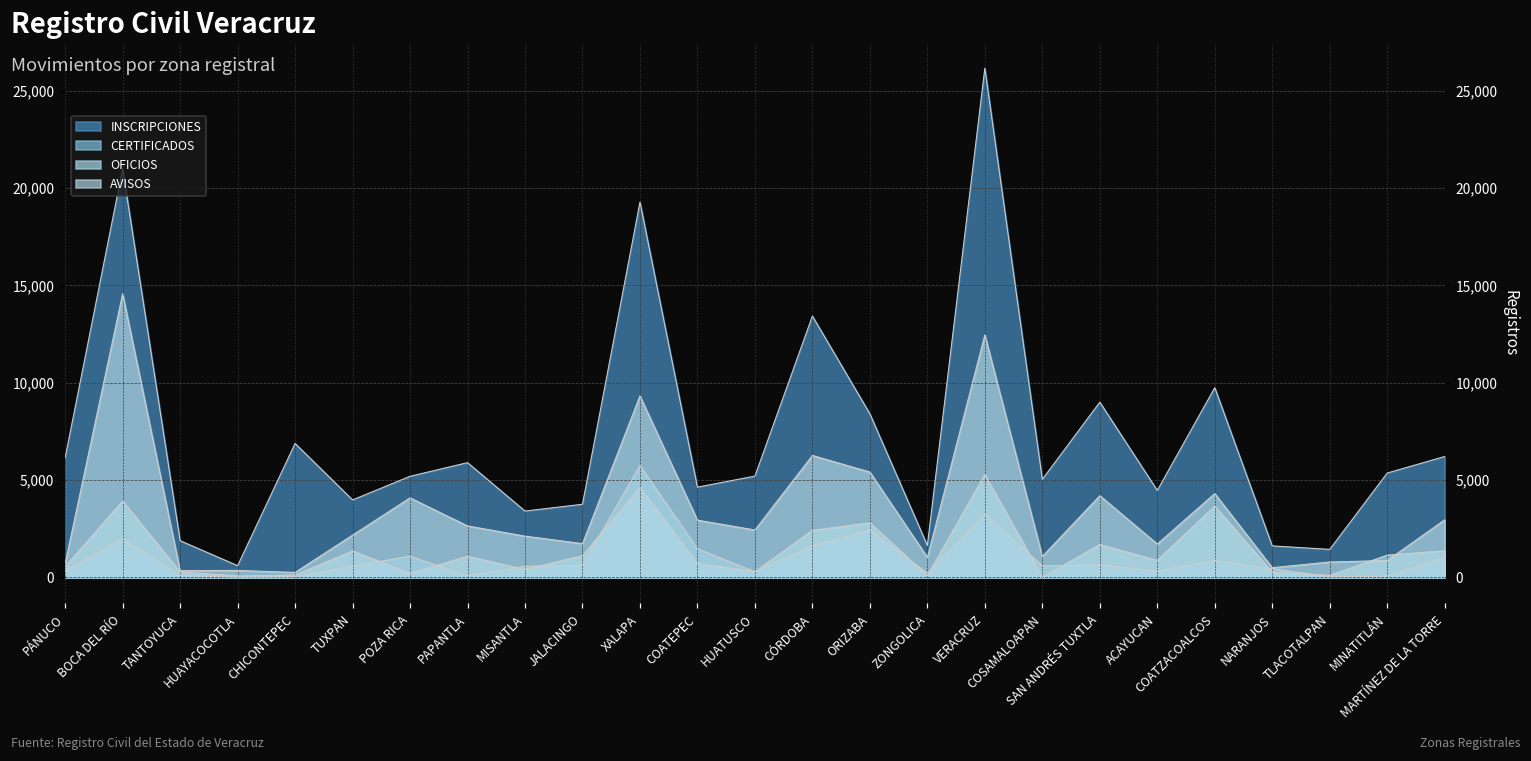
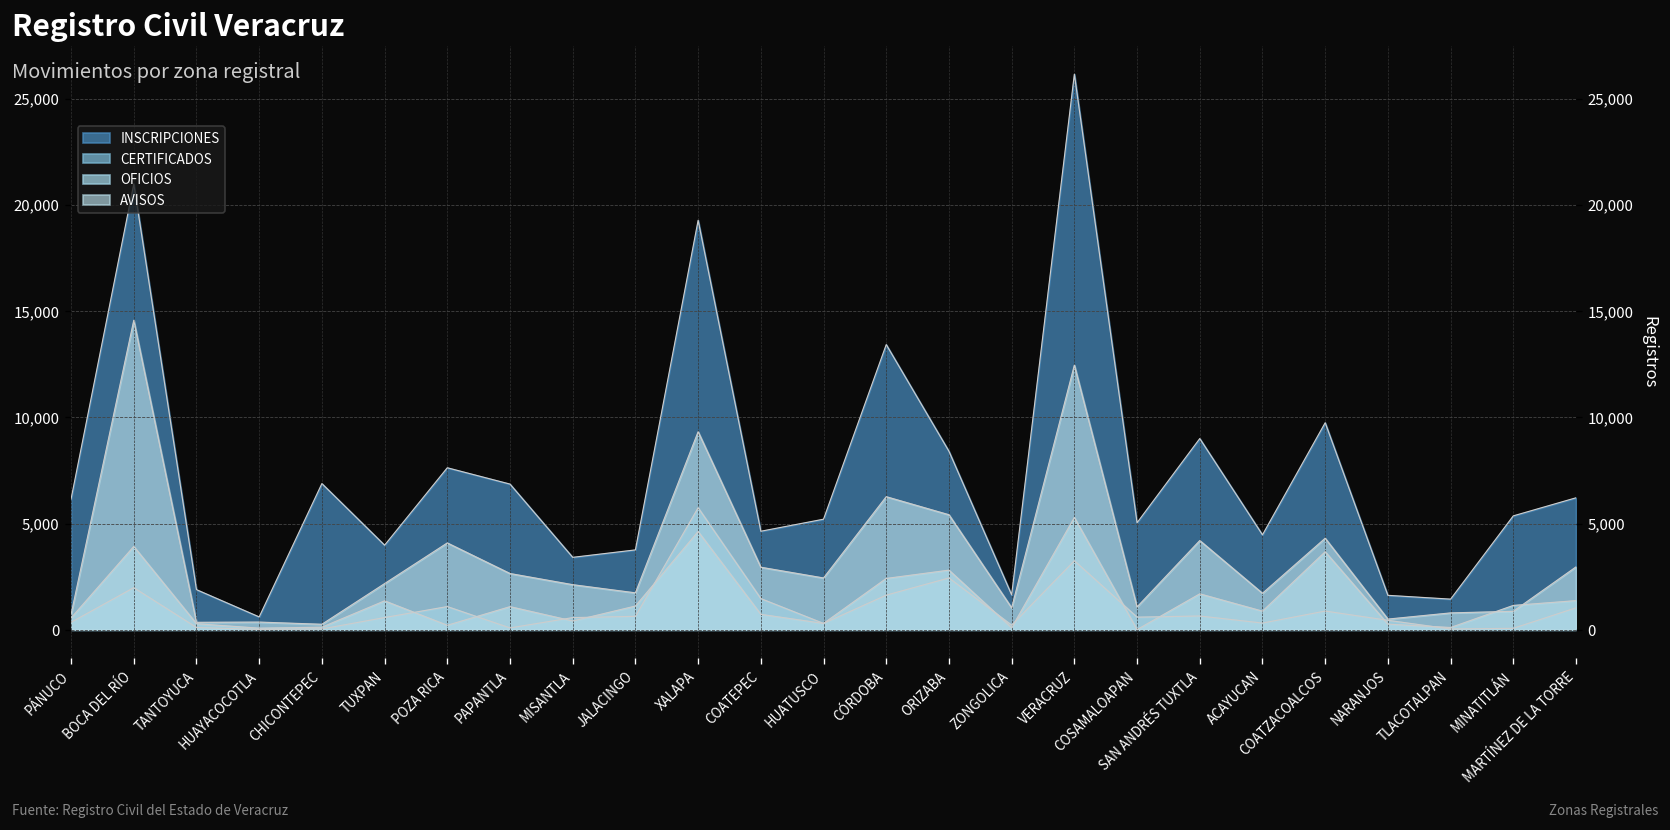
  {
    "INSCRIPCIONES": {
      "PÁNUCO": "6,200",
      "TANTOYUCA": "1,900",
      "HUAYACOCOTLA": "600",
      "CHICONTEPEC": "6,900",
      "TUXPAN": "4,000",
-     "POZA RICA": "5,200",
-     "PAPANTLA": "5,900",
+     "POZA RICA": "7,600",
+     "PAPANTLA": "6,900",
      "MISANTLA": "3,400",
      "JALACINGO": "3,800",
      "XALAPA": "19,300",
      "COATEPEC": "4,600",
      "HUATUSCO": "5,200",
      "CÓRDOBA": "13,400",
      "ORIZABA": "8,400",
      "ZONGOLICA": "1,600",
      "VERACRUZ": "26,100",
      "COSAMALOAPAN": "5,000",
      "SAN ANDRÉS TUXTLA": "9,000",
      "ACAYUCAN": "4,500",
      "COATZACOALCOS": "9,700",
      "NARANJOS": "1,600",
      "TLACOTALPAN": "1,400",
      "MINATITLÁN": "5,400",
      "MARTÍNEZ DE LA TORRE": "6,200"
    }
  }
